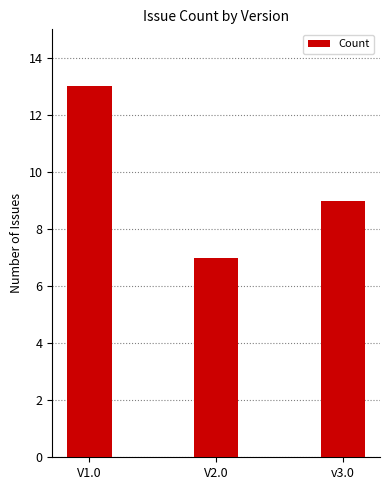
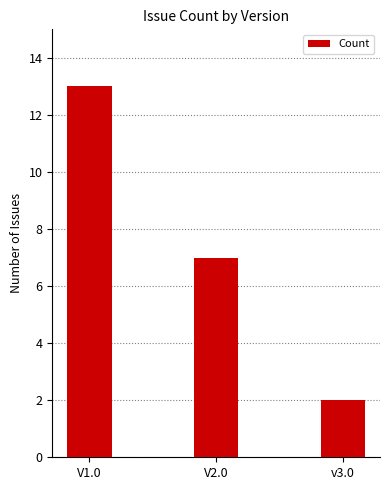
  {
    "V1.0": 13,
    "V2.0": 7,
-   "v3.0": 9
+   "v3.0": 2
  }
